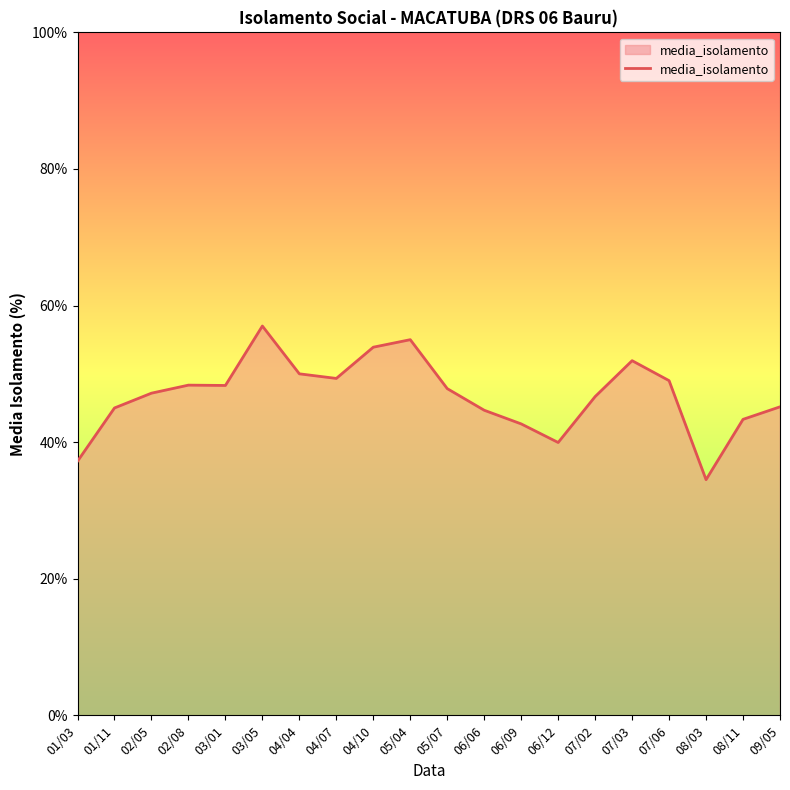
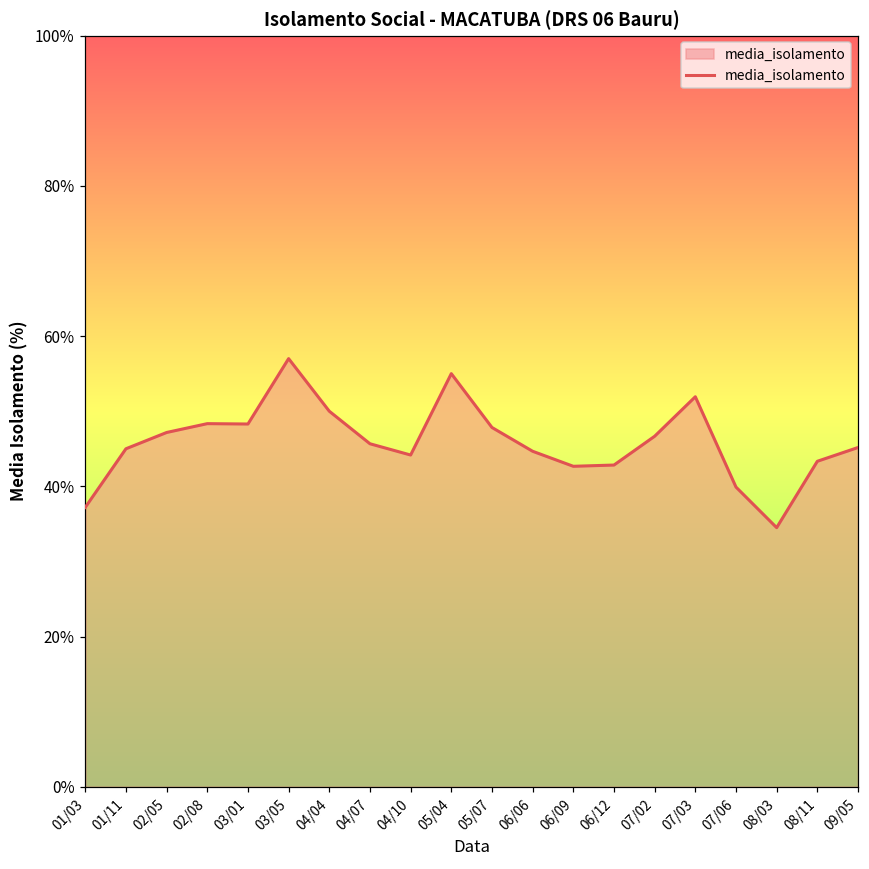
  {
    "01/03": "37%",
    "01/11": "45%",
    "02/05": "47%",
    "02/08": "48%",
    "03/01": "48%",
    "03/05": "57%",
    "04/04": "50%",
-   "04/07": "49%",
-   "04/10": "54%",
+   "04/07": "46%",
+   "04/10": "44%",
    "05/04": "55%",
    "05/07": "48%",
    "06/06": "45%",
    "06/09": "43%",
-   "06/12": "40%",
+   "06/12": "43%",
    "07/02": "47%",
    "07/03": "52%",
-   "07/06": "49%",
+   "07/06": "40%",
    "08/03": "35%",
    "08/11": "43%",
    "09/05": "45%"
  }
